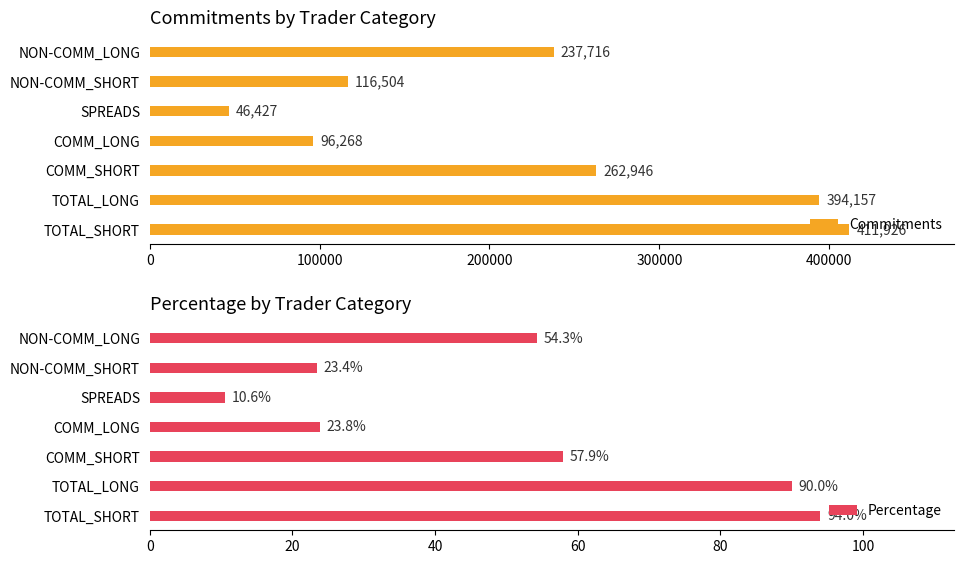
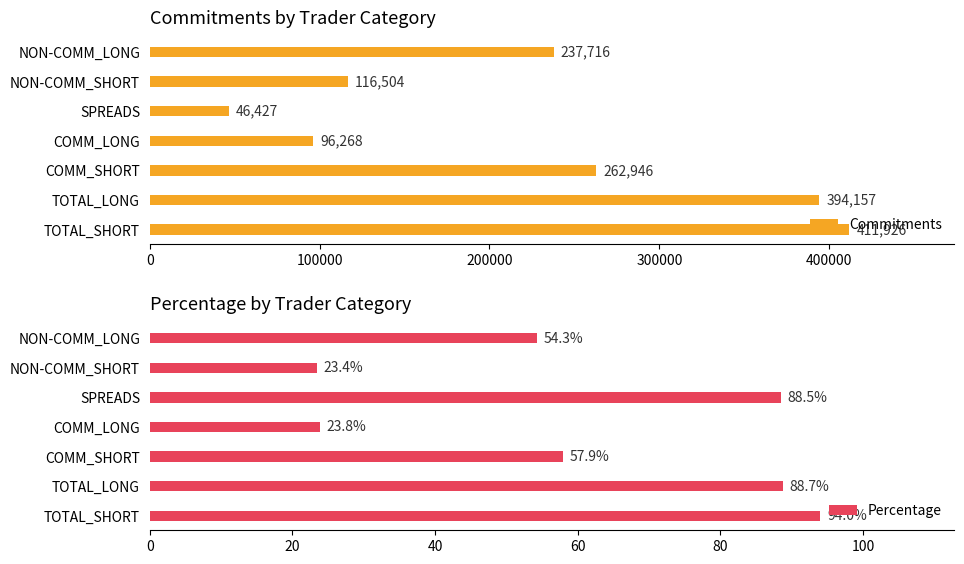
  {
    "Commitments by Trader Category": {
      "NON-COMM_LONG": "237,716",
      "NON-COMM_SHORT": "116,504",
      "SPREADS": "46,427",
      "COMM_LONG": "96,268",
      "COMM_SHORT": "262,946",
      "TOTAL_LONG": "394,157",
      "TOTAL_SHORT": "411,926"
    },
    "Percentage by Trader Category": {
      "NON-COMM_LONG": "54.3%",
      "NON-COMM_SHORT": "23.4%",
-     "SPREADS": "10.6%",
+     "SPREADS": "88.5%",
      "COMM_LONG": "23.8%",
      "COMM_SHORT": "57.9%",
-     "TOTAL_LONG": "90.0%",
+     "TOTAL_LONG": "88.7%",
      "TOTAL_SHORT": "94.0%"
    }
  }
